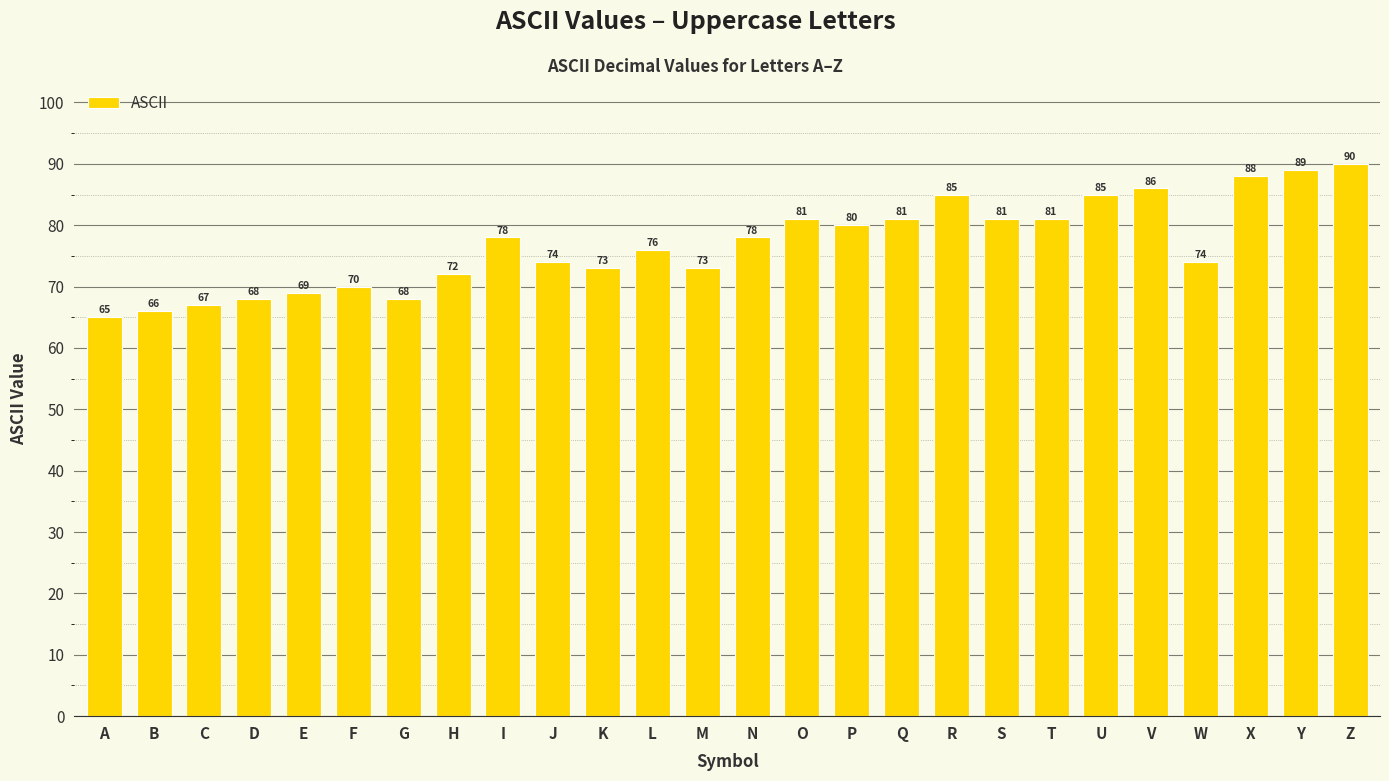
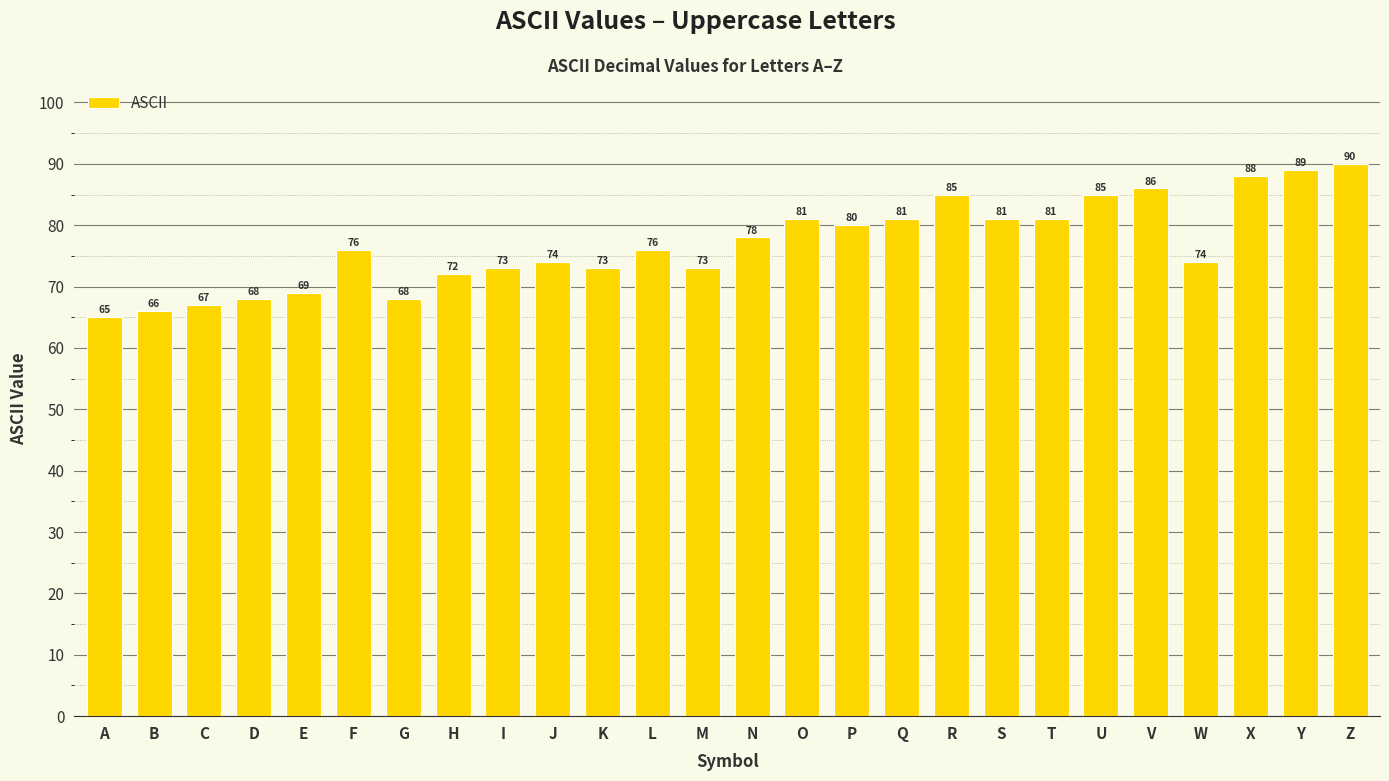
  {
    "A": 65,
    "B": 66,
    "C": 67,
    "D": 68,
    "E": 69,
-   "F": 70,
+   "F": 76,
    "G": 68,
    "H": 72,
-   "I": 78,
+   "I": 73,
    "J": 74,
    "K": 73,
    "L": 76,
    "M": 73,
    "N": 78,
    "O": 81,
    "P": 80,
    "Q": 81,
    "R": 85,
    "S": 81,
    "T": 81,
    "U": 85,
    "V": 86,
    "W": 74,
    "X": 88,
    "Y": 89,
    "Z": 90
  }
